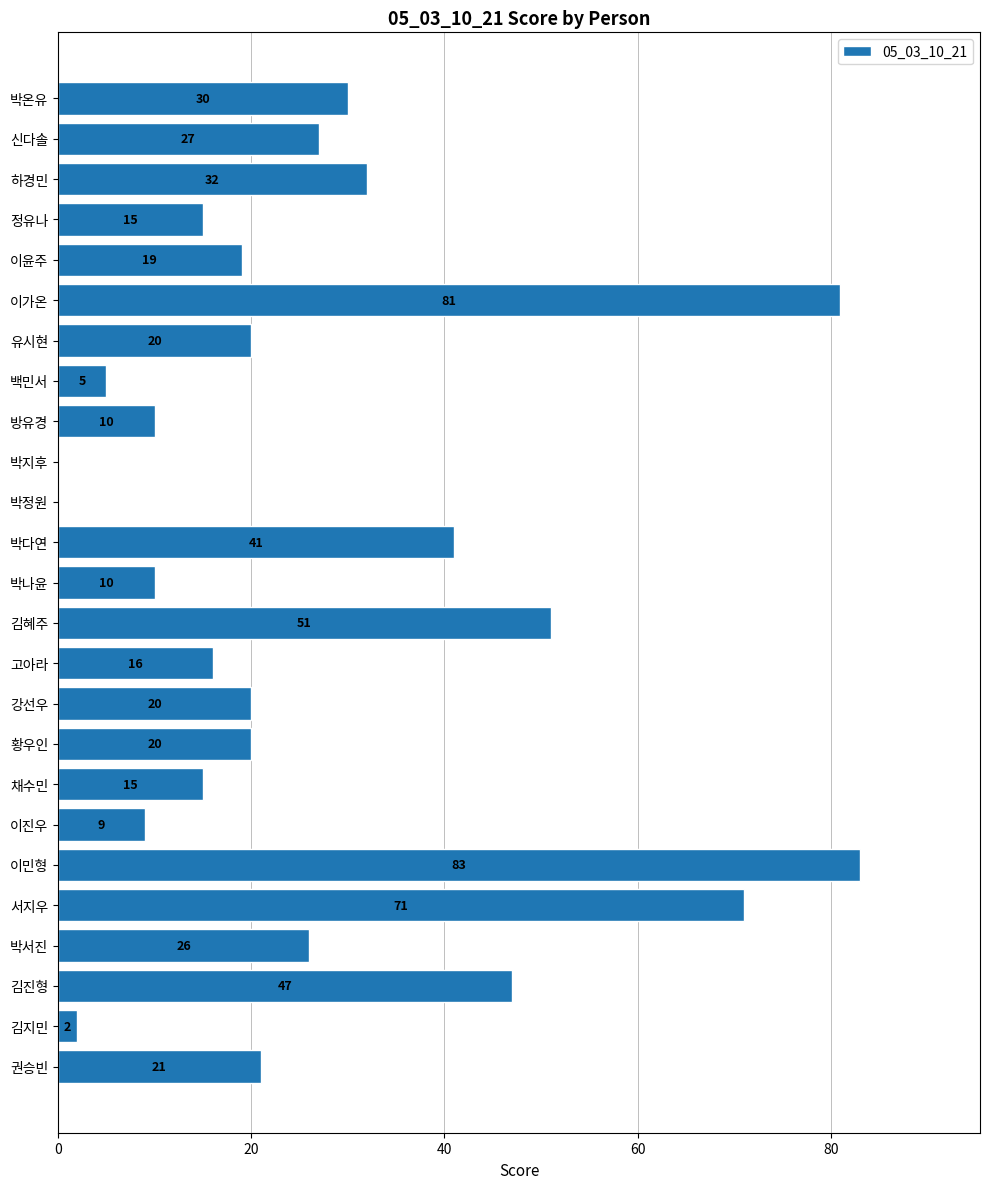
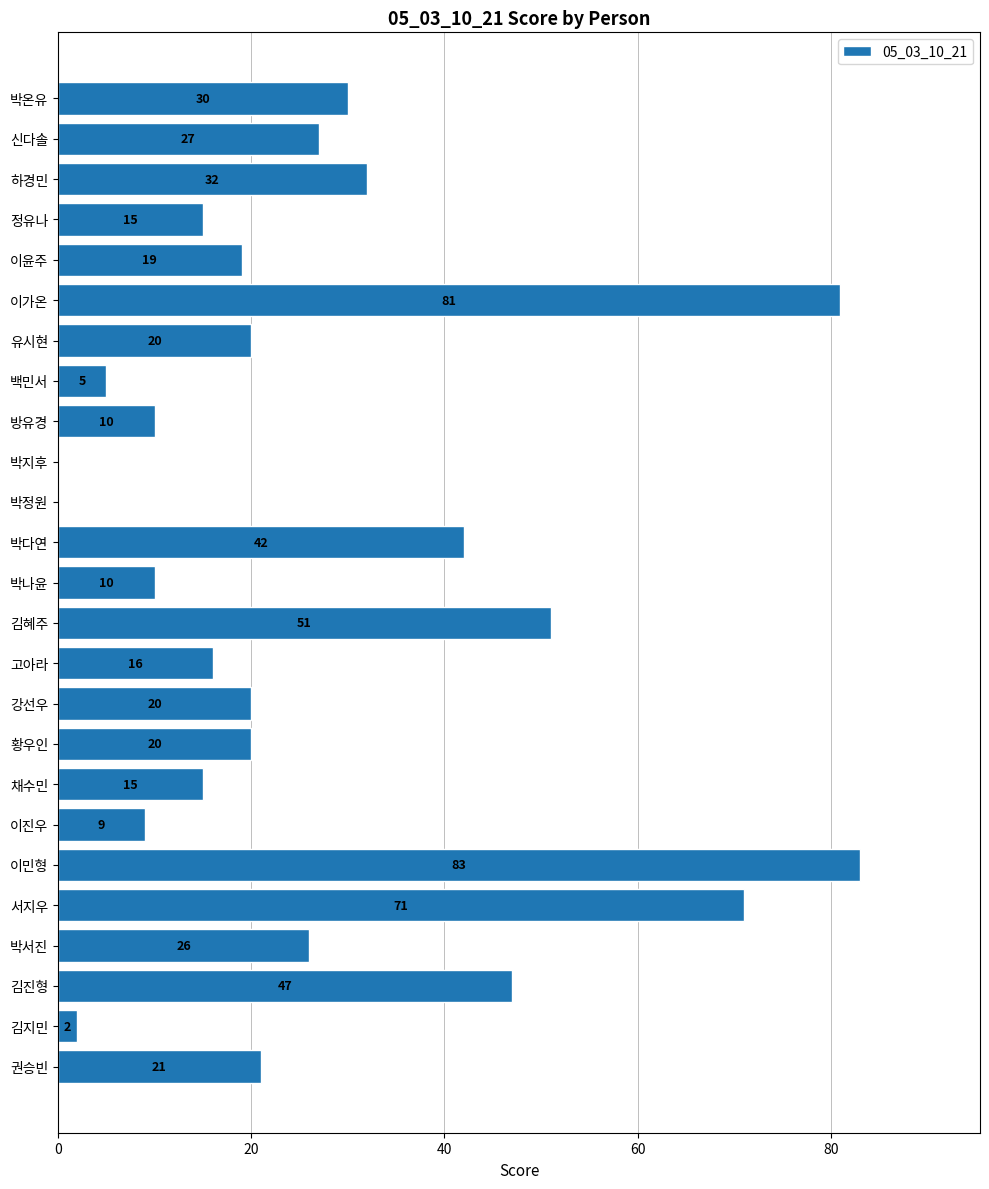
  {
    "박온유": 30,
    "신다솔": 27,
    "하경민": 32,
    "정유나": 15,
    "이윤주": 19,
    "이가온": 81,
    "유시현": 20,
    "백민서": 5,
    "방유경": 10,
-   "박다연": 41,
+   "박다연": 42,
    "박나윤": 10,
    "김혜주": 51,
    "고아라": 16,
    "강선우": 20,
    "황우인": 20,
    "채수민": 15,
    "이진우": 9,
    "이민형": 83,
    "서지우": 71,
    "박서진": 26,
    "김진형": 47,
    "김지민": 2,
    "권승빈": 21
  }
